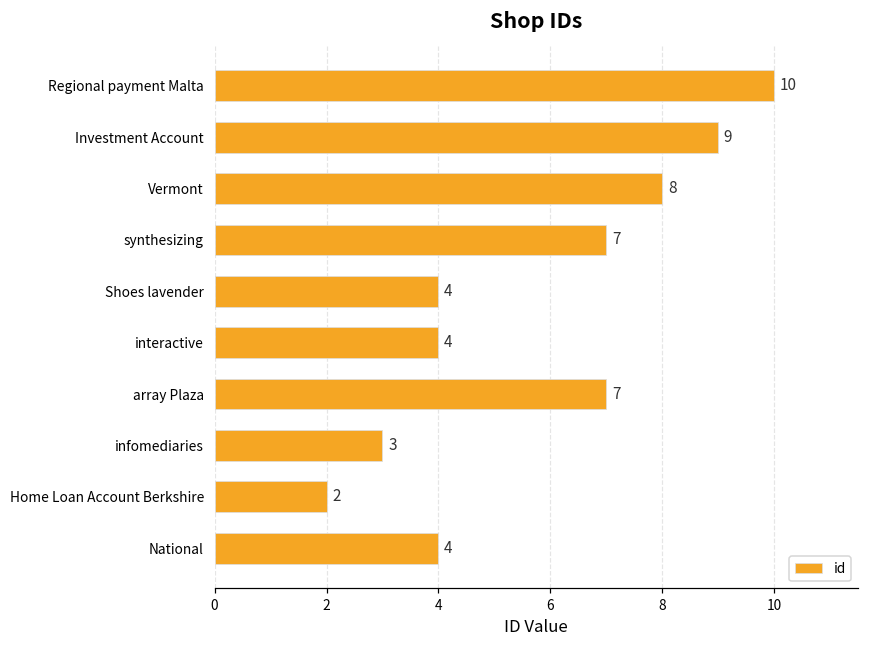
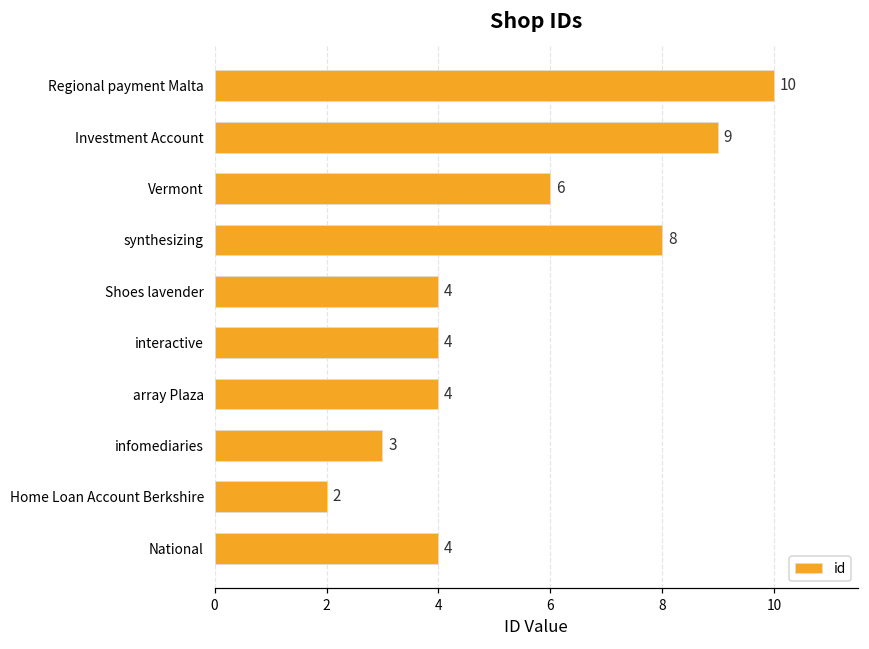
  {
    "Regional payment Malta": 10,
    "Investment Account": 9,
-   "Vermont": 8,
-   "synthesizing": 7,
+   "Vermont": 6,
+   "synthesizing": 8,
    "Shoes lavender": 4,
    "interactive": 4,
-   "array Plaza": 7,
+   "array Plaza": 4,
    "infomediaries": 3,
    "Home Loan Account Berkshire": 2,
    "National": 4
  }
